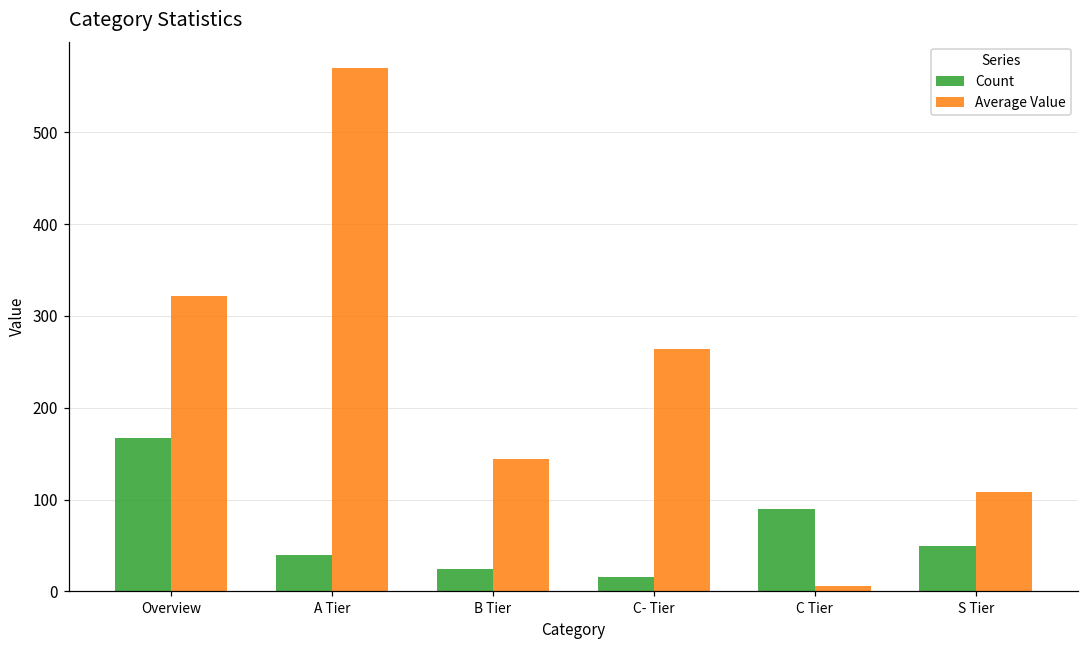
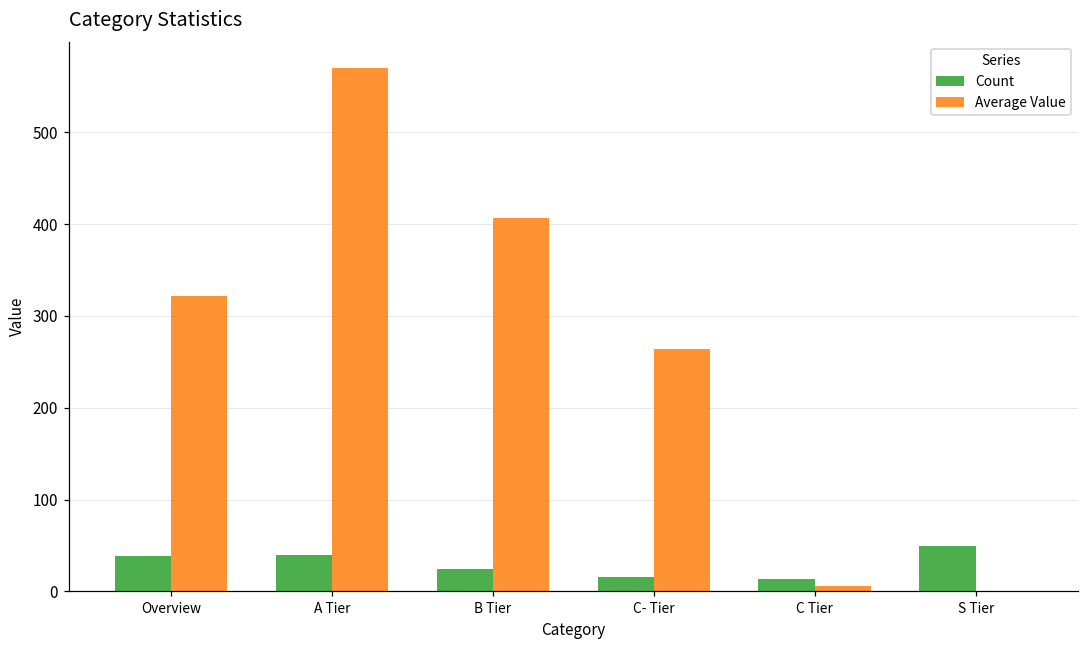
  {
    "Count": {
-     "Overview": 170,
+     "Overview": 40,
      "A Tier": 40,
      "B Tier": 30,
      "C- Tier": 20,
-     "C Tier": 90,
+     "C Tier": 10,
      "S Tier": 50
    },
    "Average Value": {
      "Overview": 320,
      "A Tier": 570,
-     "B Tier": 140,
+     "B Tier": 410,
      "C- Tier": 260,
      "C Tier": 10,
-     "S Tier": 110
+     "S Tier": 0
    }
  }
